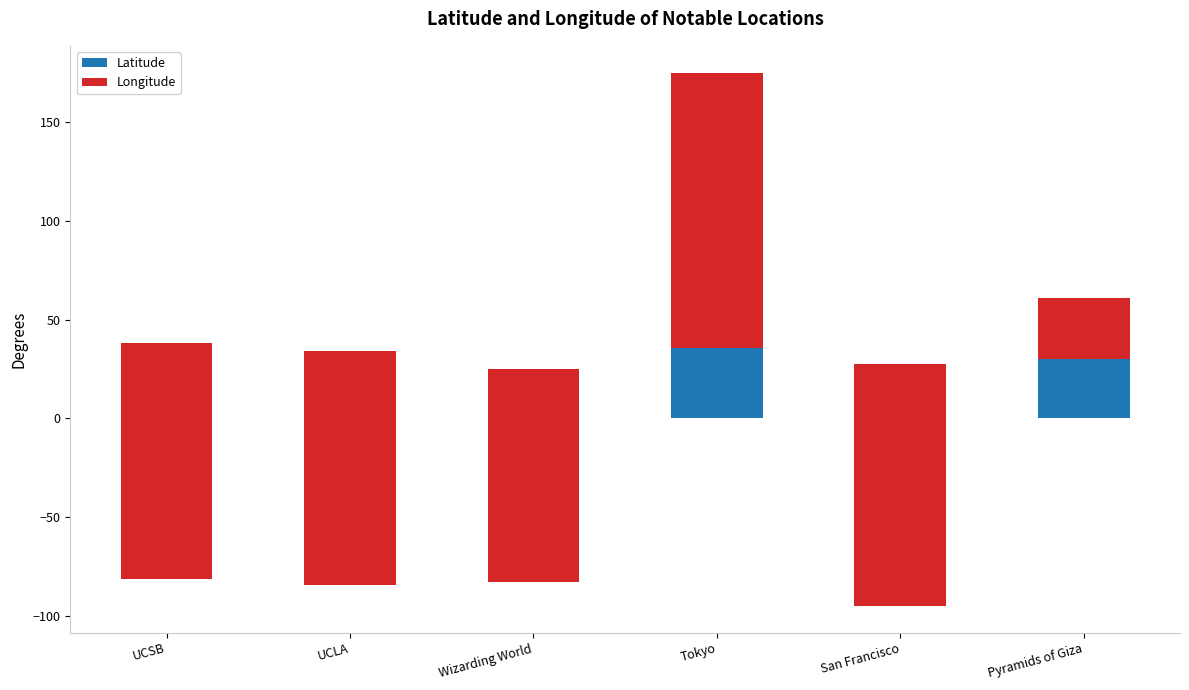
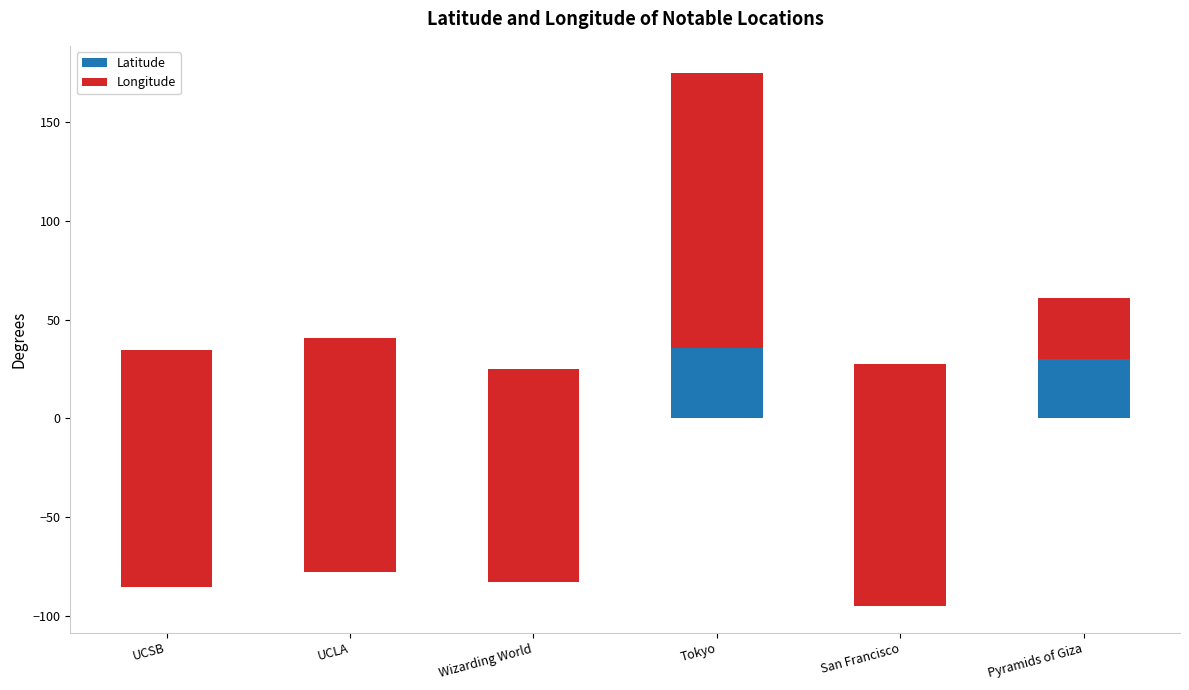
  {
    "Latitude": {
-     "UCSB": 38,
-     "UCLA": 34,
+     "UCSB": 34,
+     "UCLA": 41,
      "Wizarding World": 25,
      "Tokyo": 36,
      "San Francisco": 27,
      "Pyramids of Giza": 30
    },
    "Longitude": {
      "UCSB": -120,
      "UCLA": -118,
      "Wizarding World": -108,
      "Tokyo": 140,
      "San Francisco": -122,
      "Pyramids of Giza": 31
    }
  }
